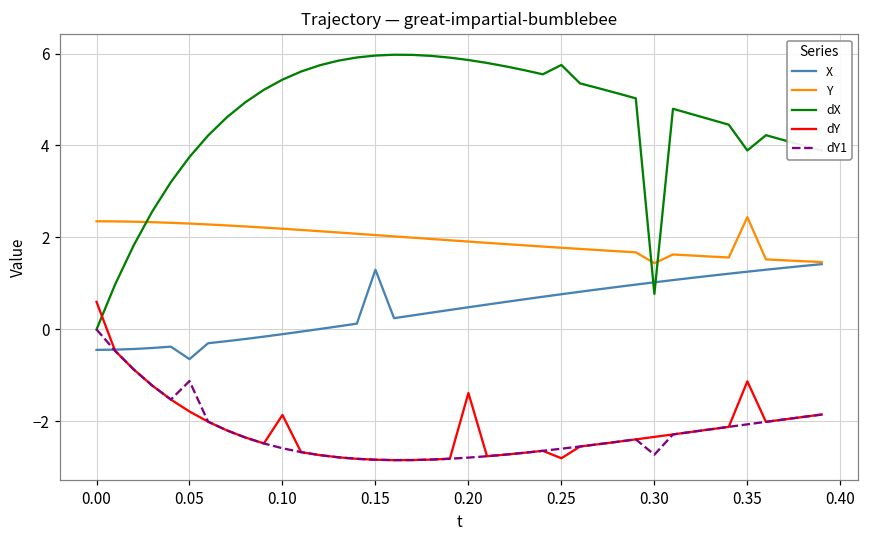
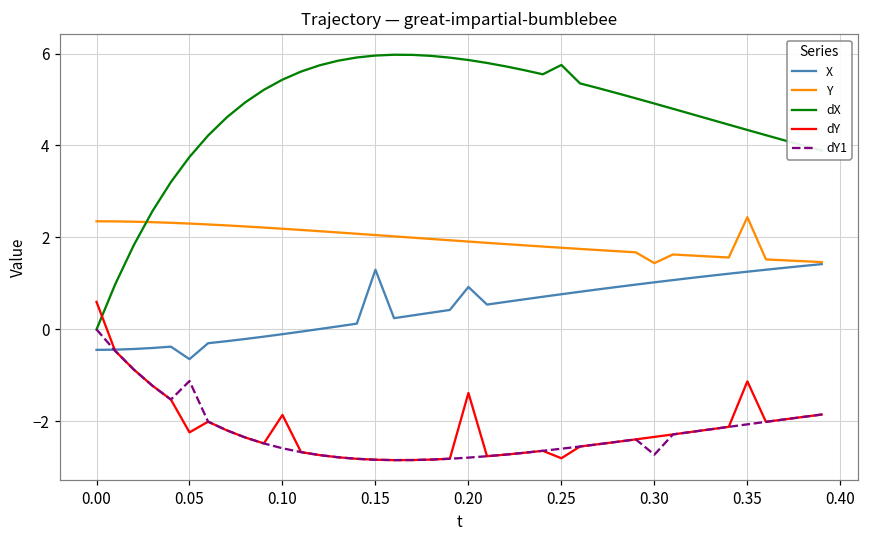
  {
    "X": {
      "0.00": -0.4,
      "0.05": -0.6,
      "0.10": -0.1,
      "0.15": 1.3,
-     "0.20": 0.5,
+     "0.20": 0.9,
      "0.25": 0.8,
      "0.30": 1.0,
      "0.35": 1.3
    },
    "Y": {
      "0.00": 2.4,
      "0.05": 2.3,
      "0.10": 2.2,
      "0.15": 2.1,
      "0.20": 1.9,
      "0.25": 1.8,
      "0.30": 1.4,
      "0.35": 2.4
    },
    "dX": {
      "0.05": 3.8,
      "0.10": 5.4,
      "0.15": 6.0,
      "0.20": 5.9,
      "0.25": 5.8,
-     "0.30": 0.8,
-     "0.35": 3.9
+     "0.30": 4.9,
+     "0.35": 4.3
    },
    "dY": {
      "0.00": 0.6,
-     "0.05": -1.8,
+     "0.05": -2.2,
      "0.10": -1.9,
      "0.20": -1.4,
      "0.25": -2.8,
      "0.30": -2.3,
      "0.35": -1.1
    },
    "dY1": {
      "0.05": -1.1,
      "0.10": -2.6,
      "0.20": -2.8,
      "0.25": -2.6,
      "0.30": -2.7,
      "0.35": -2.1
    }
  }
